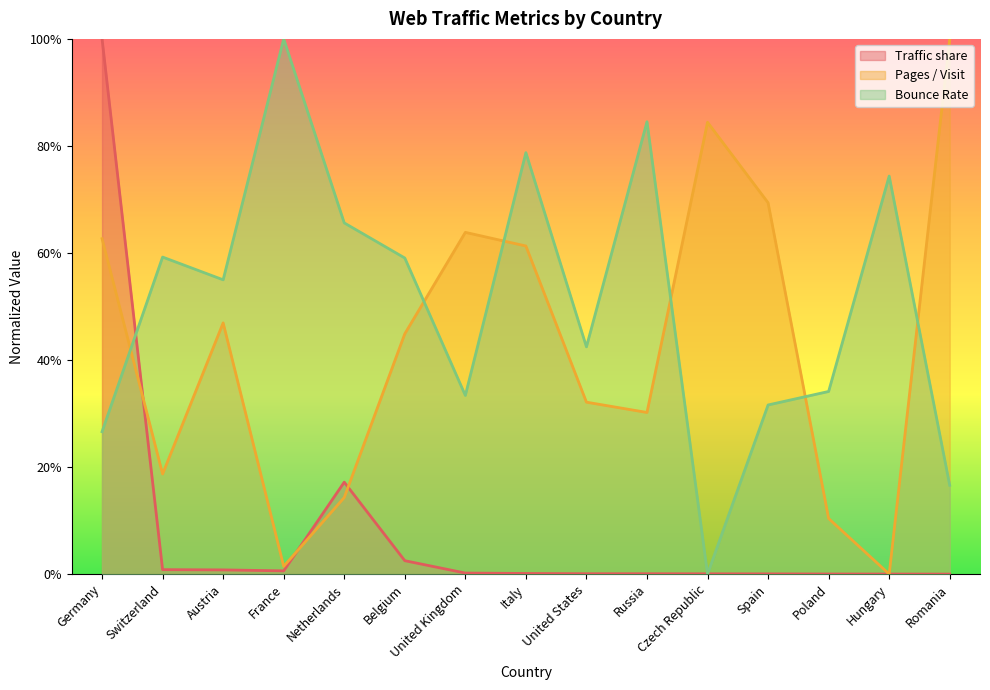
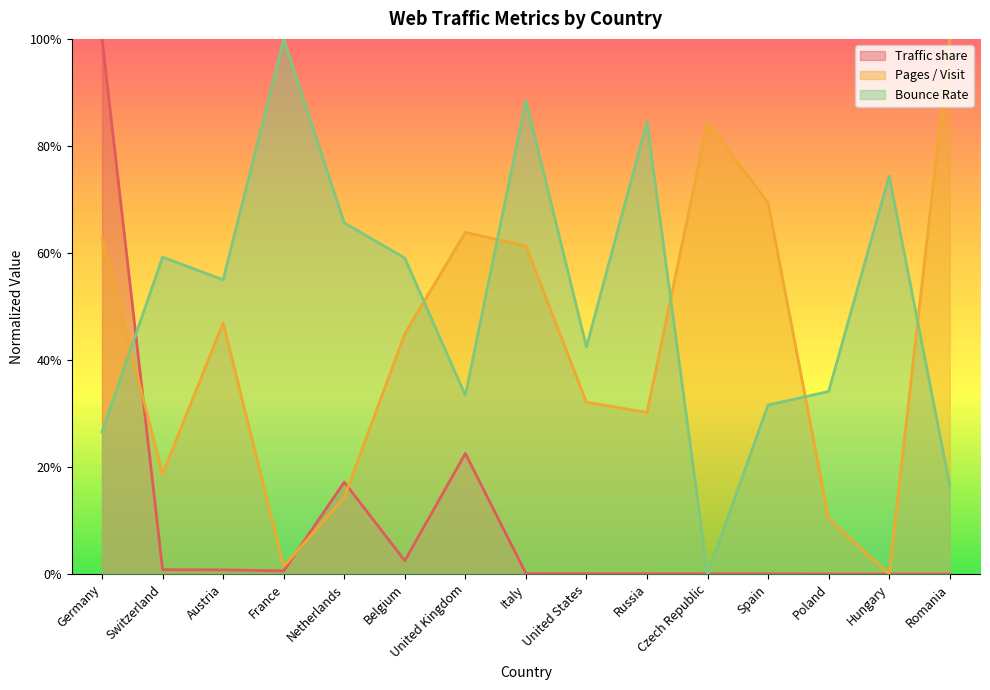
  {
    "Traffic share": {
      "Germany": "100%",
      "Switzerland": "1%",
      "Austria": "1%",
      "France": "1%",
      "Netherlands": "17%",
      "Belgium": "3%",
-     "United Kingdom": "0%",
+     "United Kingdom": "23%",
      "Italy": "0%",
      "United States": "0%",
      "Russia": "0%",
      "Spain": "0%",
      "Poland": "0%",
      "Romania": "0%"
    },
    "Pages / Visit": {
      "Germany": "63%",
      "Switzerland": "19%",
      "Austria": "47%",
      "France": "1%",
      "Netherlands": "14%",
      "Belgium": "45%",
      "United Kingdom": "64%",
      "Italy": "61%",
      "United States": "32%",
      "Russia": "30%",
      "Czech Republic": "84%",
      "Spain": "69%",
      "Poland": "10%",
      "Romania": "100%"
    },
    "Bounce Rate": {
      "Germany": "27%",
      "Switzerland": "59%",
      "Austria": "55%",
      "France": "100%",
      "Netherlands": "66%",
      "Belgium": "59%",
      "United Kingdom": "33%",
-     "Italy": "79%",
+     "Italy": "89%",
      "United States": "42%",
      "Russia": "85%",
      "Spain": "32%",
      "Poland": "34%",
      "Hungary": "74%",
      "Romania": "17%"
    }
  }
